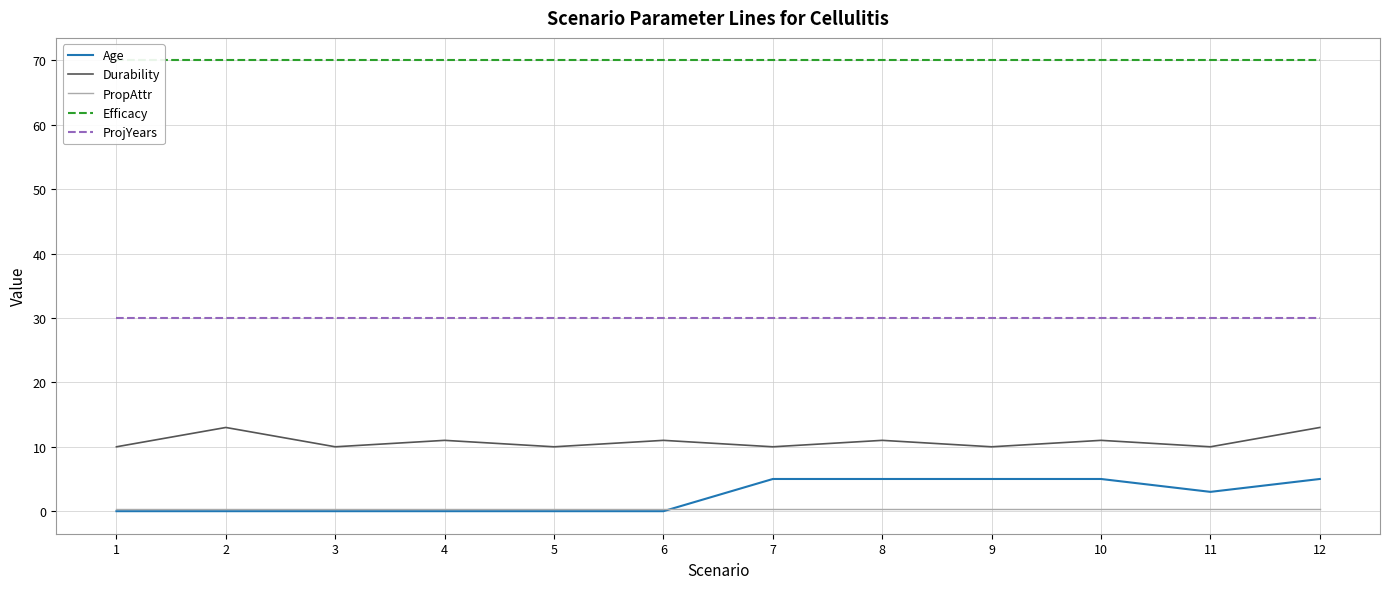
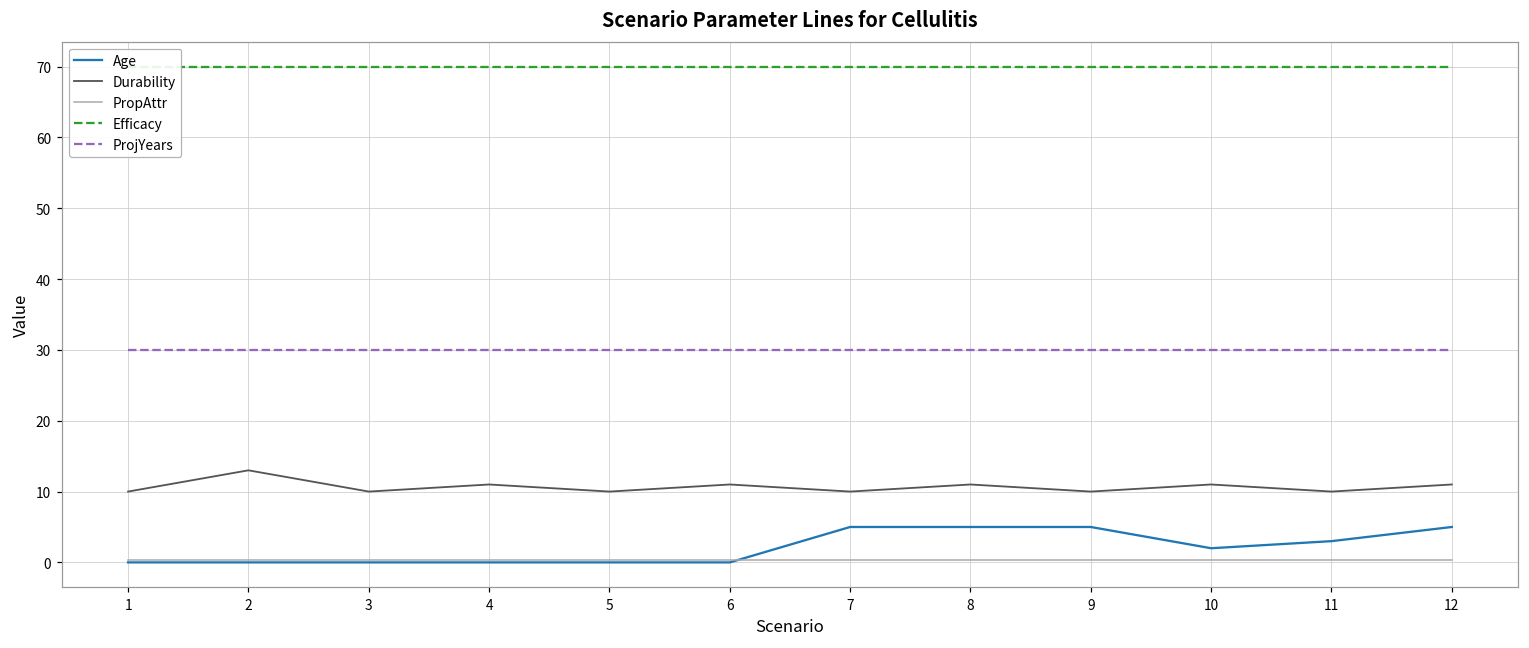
  {
    "Age": {
      "7": 5,
      "8": 5,
      "9": 5,
-     "10": 5,
+     "10": 2,
      "11": 3,
      "12": 5
    },
    "Durability": {
      "1": 10,
      "2": 13,
      "3": 10,
      "4": 11,
      "5": 10,
      "6": 11,
      "7": 10,
      "8": 11,
      "9": 10,
      "10": 11,
      "11": 10,
-     "12": 13
+     "12": 11
    },
    "PropAttr": {
      "7": 0,
      "8": 0,
      "9": 0,
      "10": 0,
      "11": 0,
      "12": 0
    },
    "Efficacy": {
      "2": 70,
      "3": 70,
      "4": 70,
      "5": 70,
      "6": 70,
      "7": 70,
      "8": 70,
      "9": 70,
      "10": 70,
      "11": 70,
      "12": 70
    },
    "ProjYears": {
      "1": 30,
      "2": 30,
      "3": 30,
      "4": 30,
      "5": 30,
      "6": 30,
      "7": 30,
      "8": 30,
      "9": 30,
      "10": 30,
      "11": 30,
      "12": 30
    }
  }
